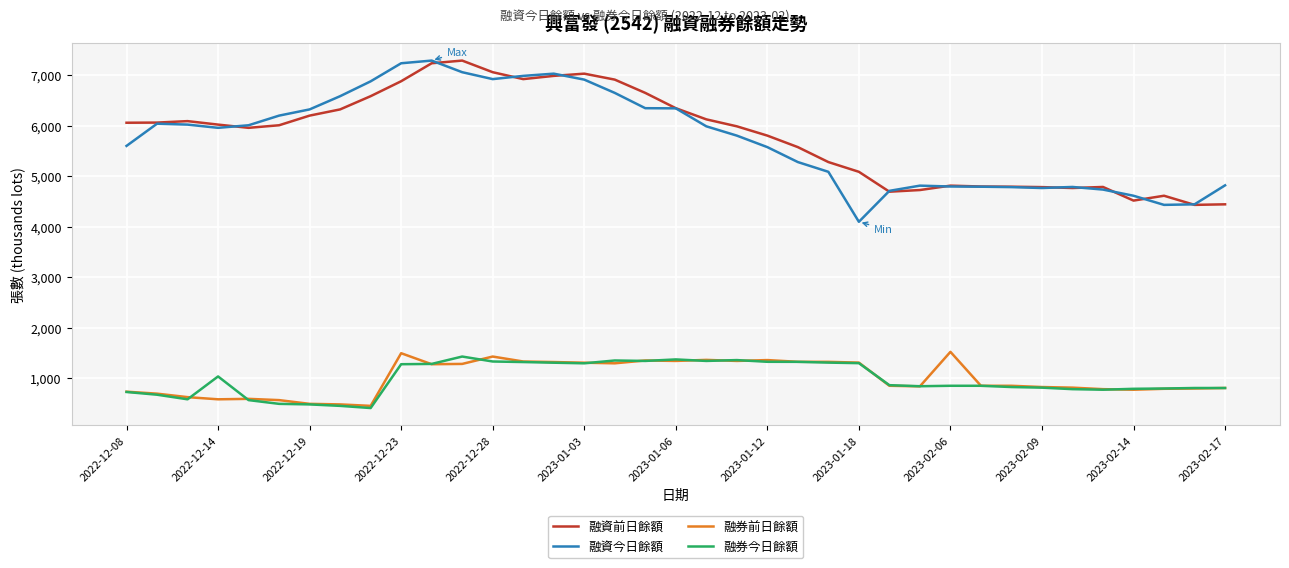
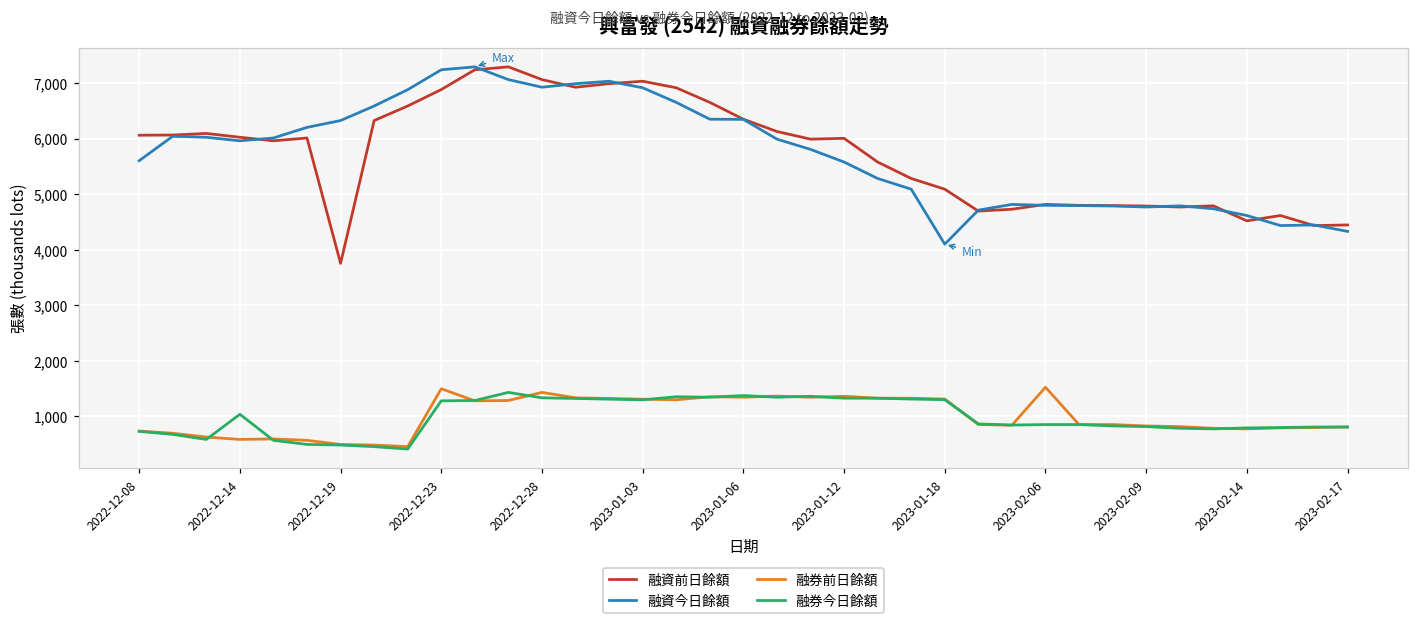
  {
    "融資前日餘額": {
      "2022-12-08": "6,100",
      "2022-12-14": "6,000",
-     "2022-12-19": "6,200",
+     "2022-12-19": "3,800",
      "2022-12-23": "6,900",
      "2022-12-28": "7,100",
      "2023-01-03": "7,000",
-     "2023-01-12": "5,800",
+     "2023-01-12": "6,000",
      "2023-01-18": "5,100",
      "2023-02-14": "4,500",
      "2023-02-17": "4,400"
    },
    "融資今日餘額": {
      "2022-12-08": "5,600",
      "2022-12-14": "6,000",
      "2022-12-19": "6,300",
      "2022-12-23": "7,200",
      "2022-12-28": "6,900",
      "2023-01-03": "6,900",
      "2023-01-12": "5,600",
      "2023-01-18": "4,100",
      "2023-02-14": "4,600",
-     "2023-02-17": "4,800"
+     "2023-02-17": "4,300"
    },
    "融券前日餘額": {
      "2022-12-14": "600",
      "2022-12-23": "1,500",
      "2022-12-28": "1,400",
      "2023-02-06": "1,500"
    },
    "融券今日餘額": {
      "2022-12-14": "1,000",
      "2022-12-23": "1,300",
      "2022-12-28": "1,300",
      "2023-02-06": "900"
    }
  }
